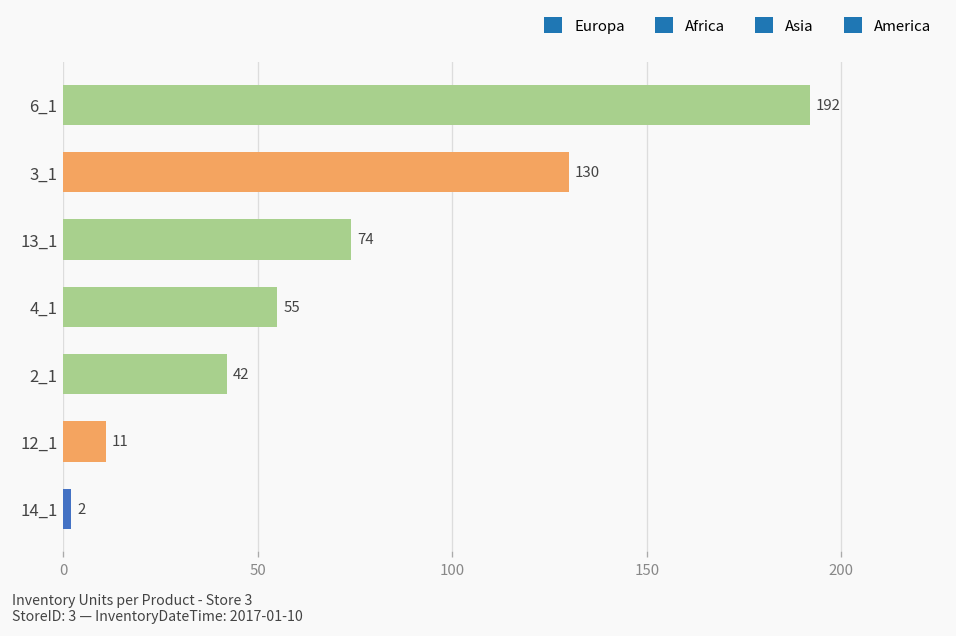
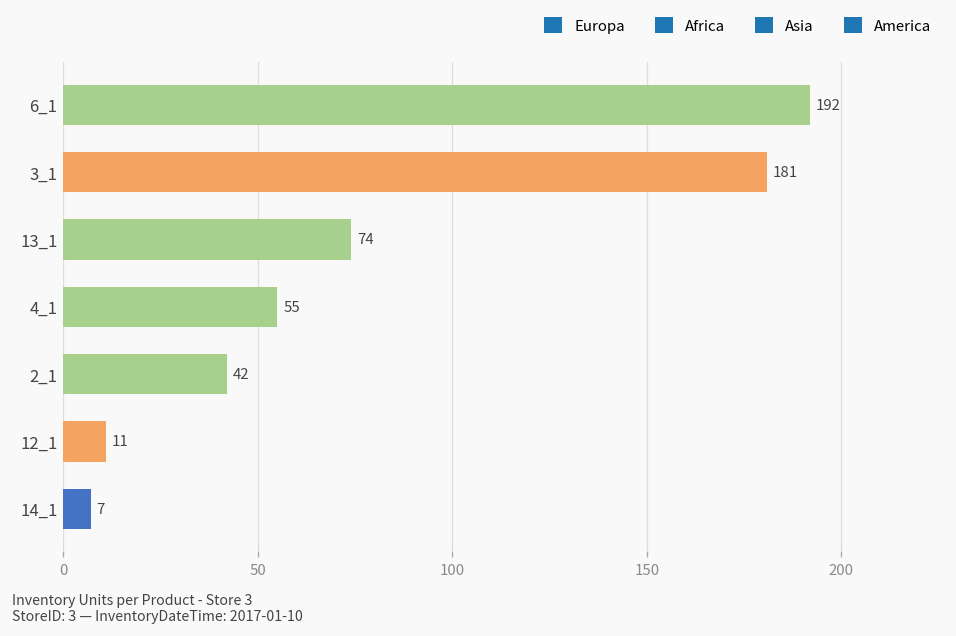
  {
    "6_1": 192,
-   "3_1": 130,
+   "3_1": 181,
    "13_1": 74,
    "4_1": 55,
    "2_1": 42,
    "12_1": 11,
-   "14_1": 2
+   "14_1": 7
  }
